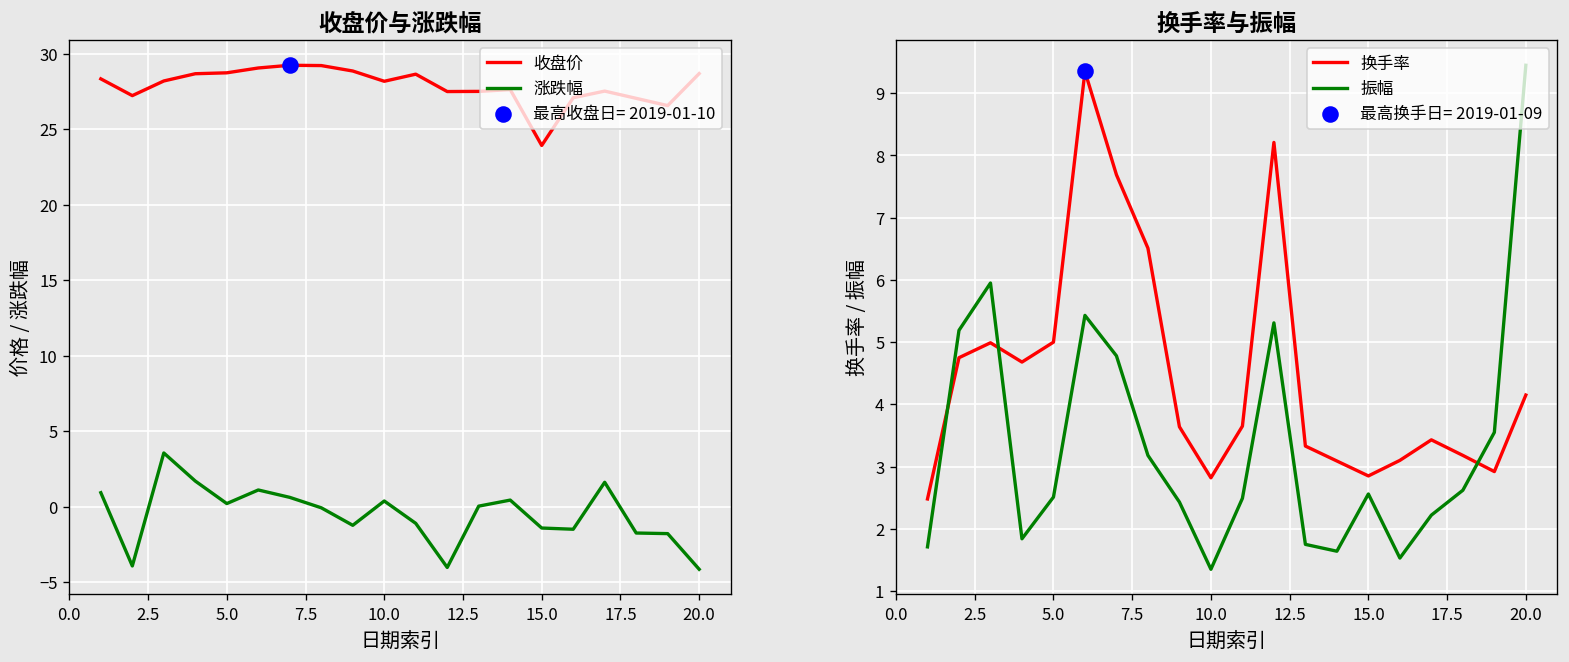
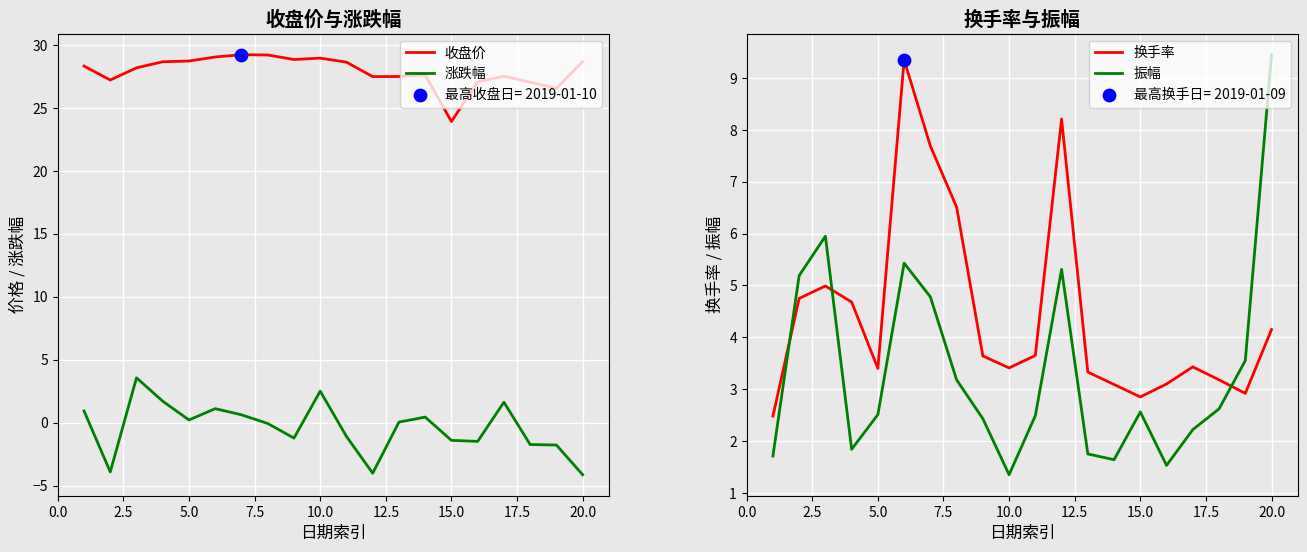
  {
    "收盘价与涨跌幅": {
      "收盘价": {
        "5.0": 28.7,
-       "10.0": 28.2,
+       "10.0": 29.0,
        "15.0": 23.9
      },
      "涨跌幅": {
        "5.0": 0.2,
-       "10.0": 0.4,
+       "10.0": 2.5,
        "15.0": -1.4,
        "20.0": -4.1
      }
    },
    "换手率与振幅": {
      "换手率": {
-       "5.0": 5.0,
-       "10.0": 2.8,
+       "5.0": 3.4,
+       "10.0": 3.4,
        "15.0": 2.9,
        "20.0": 4.2
      },
      "振幅": {
        "5.0": 2.5,
        "10.0": 1.4,
        "15.0": 2.6
      }
    }
  }
